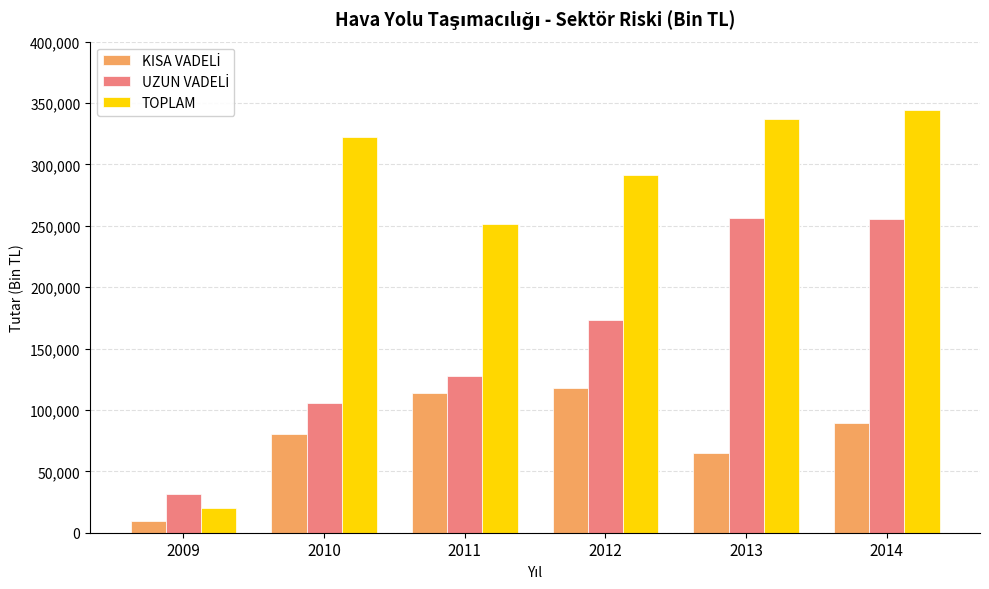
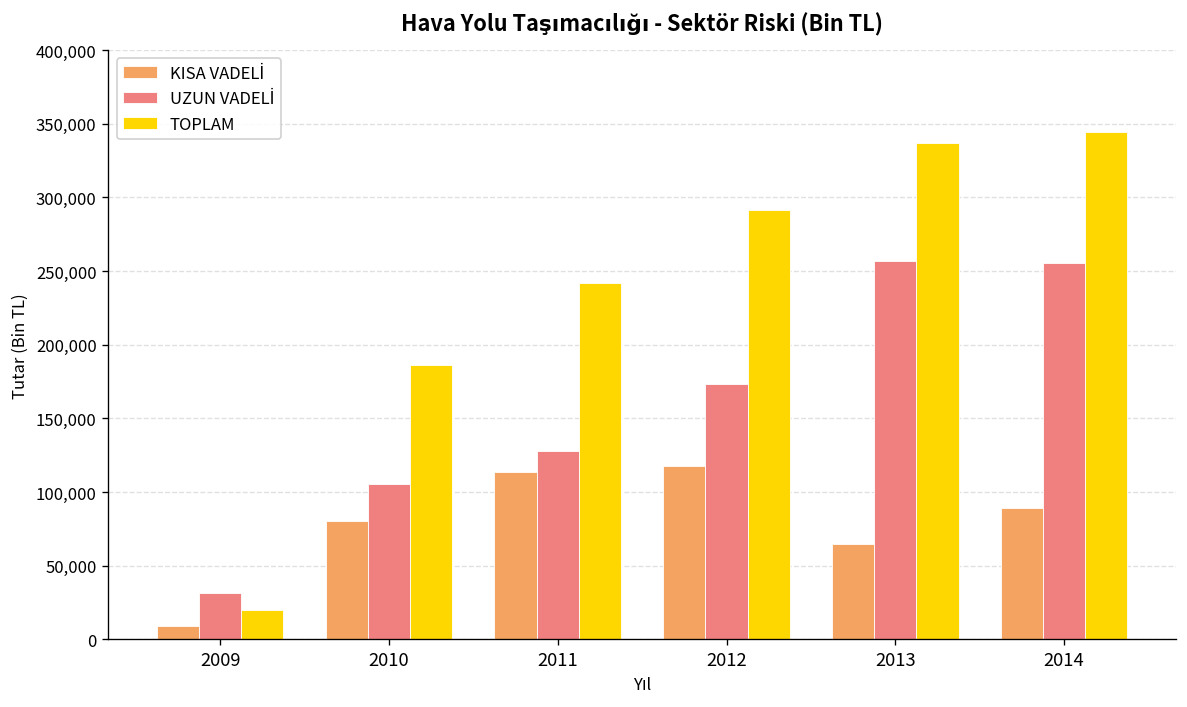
  {
    "TOPLAM": {
      "2009": "20,000",
-     "2010": "322,000",
-     "2011": "252,000",
+     "2010": "186,000",
+     "2011": "242,000",
      "2012": "291,000",
      "2013": "337,000",
      "2014": "345,000"
    }
  }
